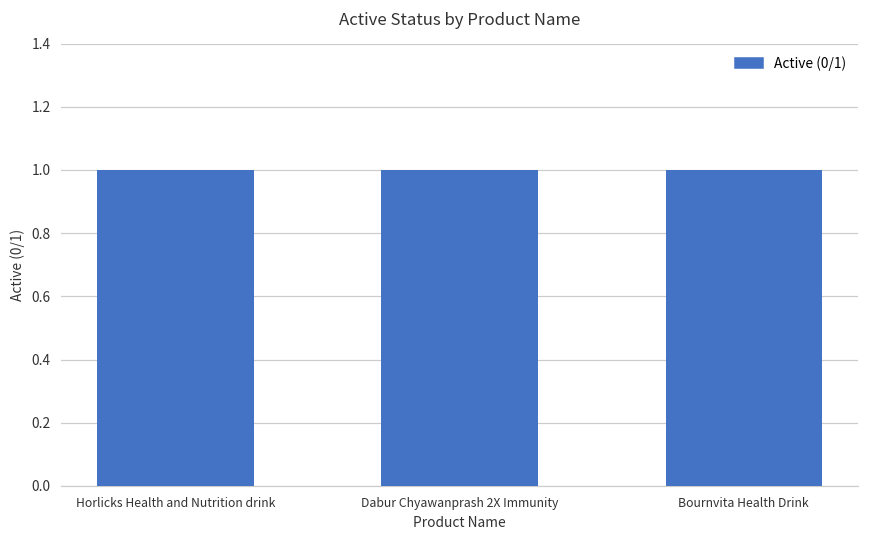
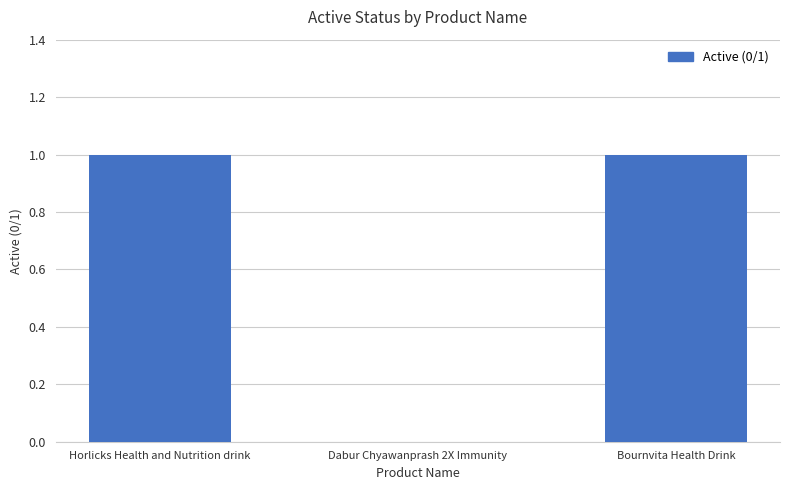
  {
    "Horlicks Health and Nutrition drink": 1,
-   "Dabur Chyawanprash 2X Immunity": 1,
+   "Dabur Chyawanprash 2X Immunity": 0,
    "Bournvita Health Drink": 1
  }
